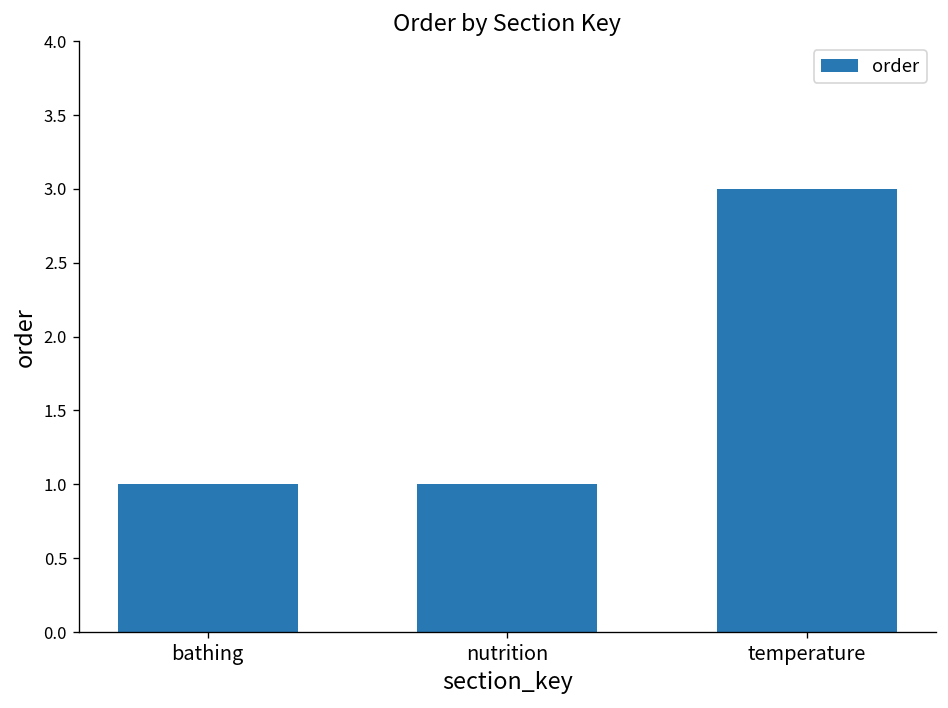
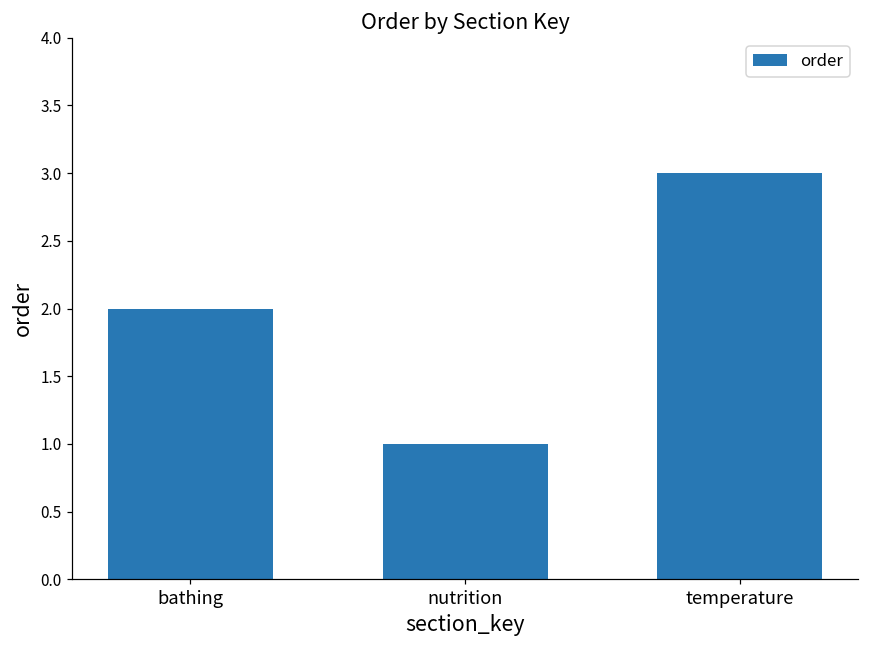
  {
-   "bathing": 1,
+   "bathing": 2,
    "nutrition": 1,
    "temperature": 3
  }
